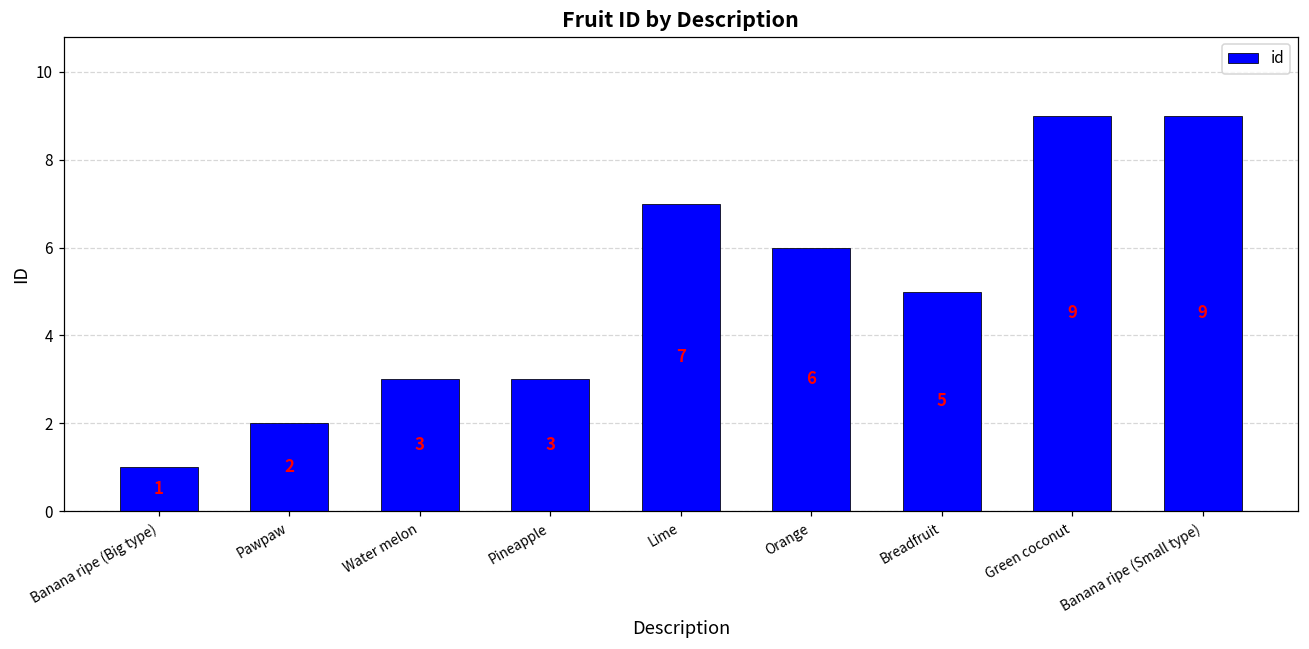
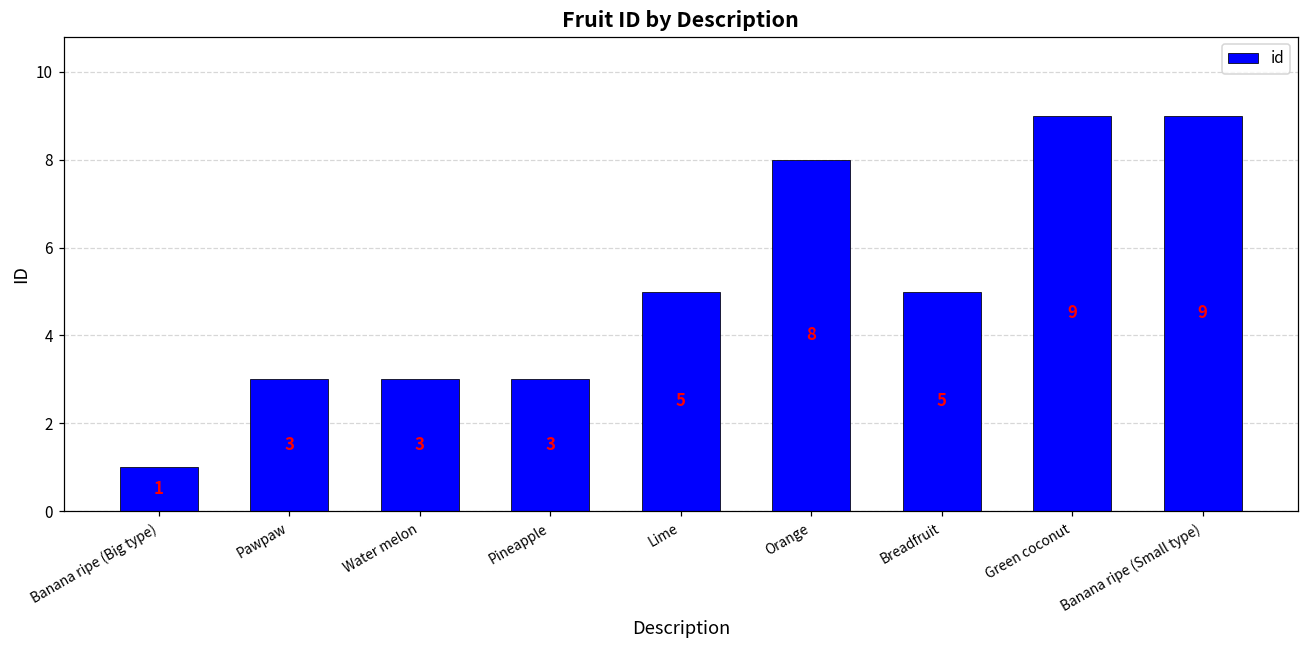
  {
    "Banana ripe (Big type)": 1,
-   "Pawpaw": 2,
+   "Pawpaw": 3,
    "Water melon": 3,
    "Pineapple": 3,
-   "Lime": 7,
-   "Orange": 6,
+   "Lime": 5,
+   "Orange": 8,
    "Breadfruit": 5,
    "Green coconut": 9,
    "Banana ripe (Small type)": 9
  }
